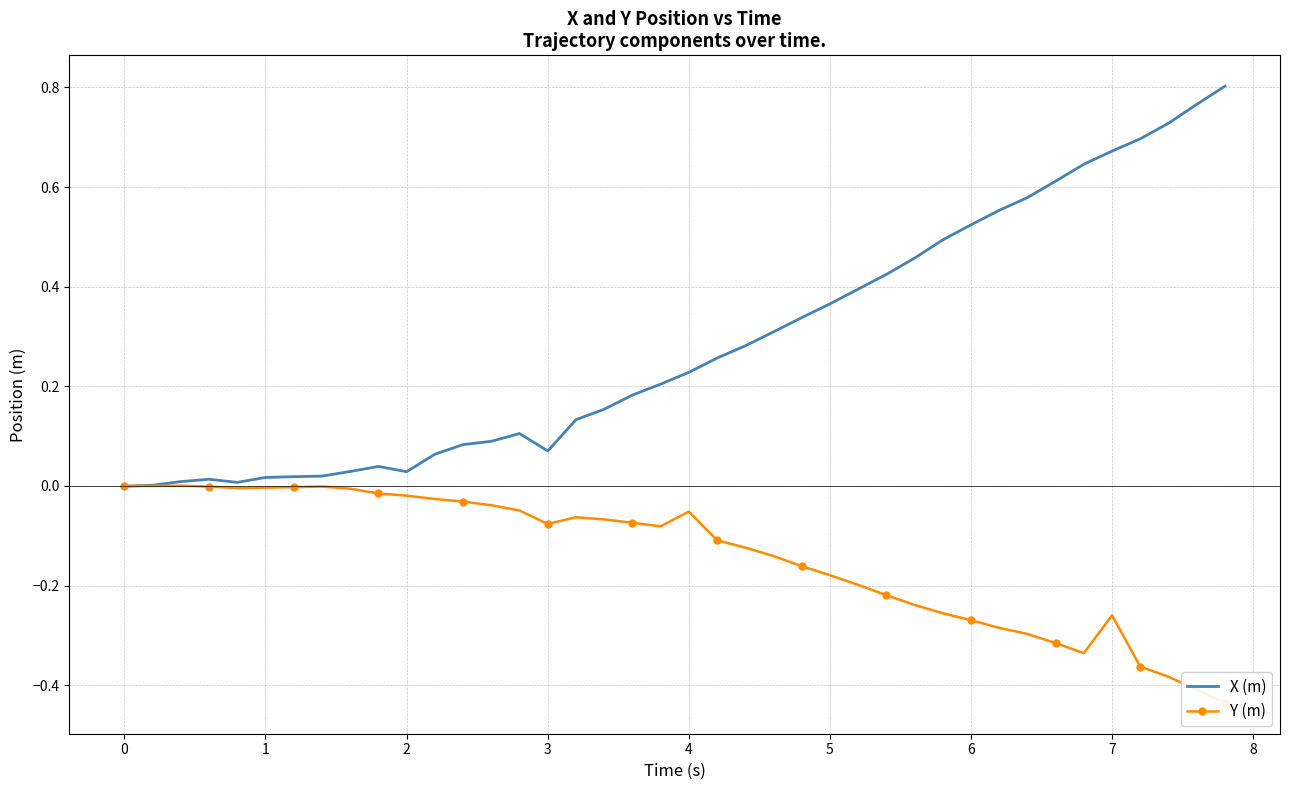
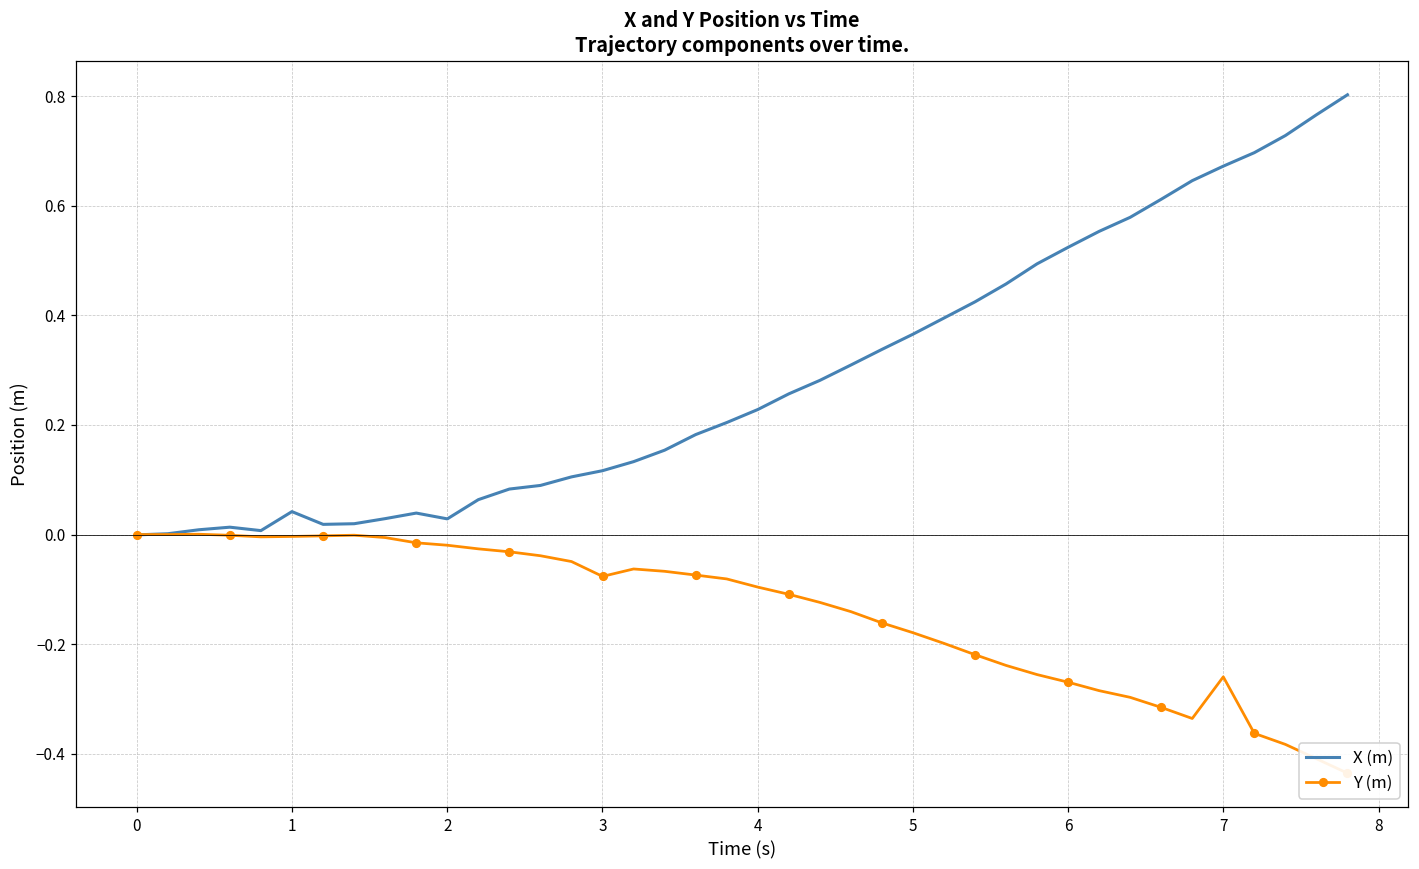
  {
    "X (m)": {
-     "1": 0.02,
+     "1": 0.04,
      "2": 0.03,
-     "3": 0.07,
+     "3": 0.12,
      "4": 0.23,
      "5": 0.37,
      "6": 0.52,
      "7": 0.67
    },
    "Y (m)": {
      "1": 0.00,
      "2": -0.02,
      "3": -0.08,
-     "4": -0.05,
+     "4": -0.10,
      "5": -0.18,
      "6": -0.27,
      "7": -0.26
    }
  }
